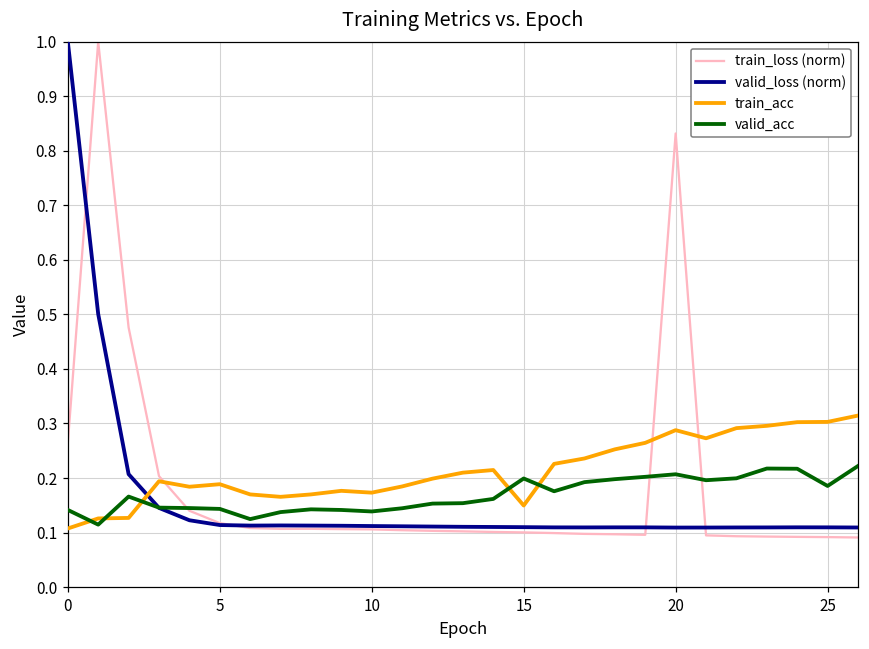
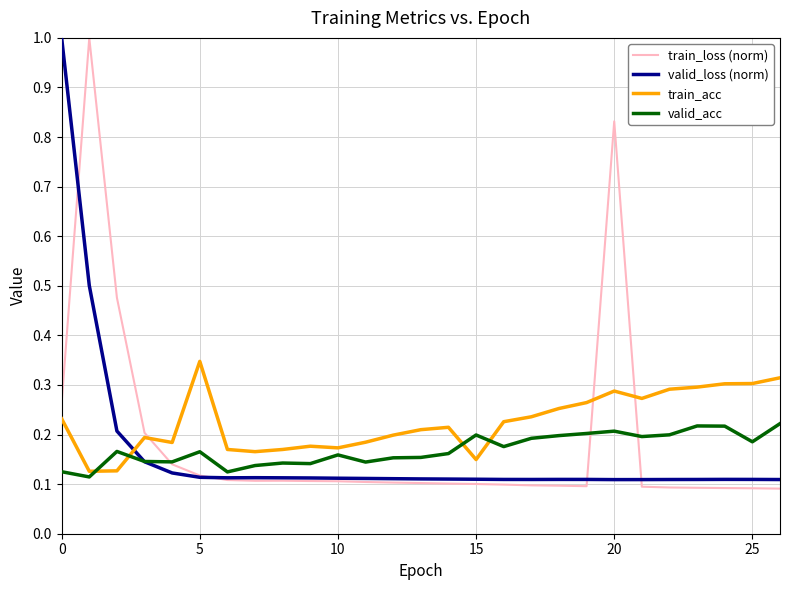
  {
    "train_loss (norm)": {
      "0": 0.26,
      "10": 0.11,
      "15": 0.10,
      "20": 0.83,
      "25": 0.09
    },
    "valid_loss (norm)": {
      "0": 1.00,
      "10": 0.11,
      "15": 0.11,
      "20": 0.11,
      "25": 0.11
    },
    "train_acc": {
-     "0": 0.11,
-     "5": 0.19,
+     "0": 0.23,
+     "5": 0.35,
      "10": 0.17,
      "15": 0.15,
      "20": 0.29,
      "25": 0.30
    },
    "valid_acc": {
-     "0": 0.14,
-     "5": 0.14,
-     "10": 0.14,
+     "0": 0.13,
+     "5": 0.17,
+     "10": 0.16,
      "15": 0.20,
      "20": 0.21,
      "25": 0.19
    }
  }
